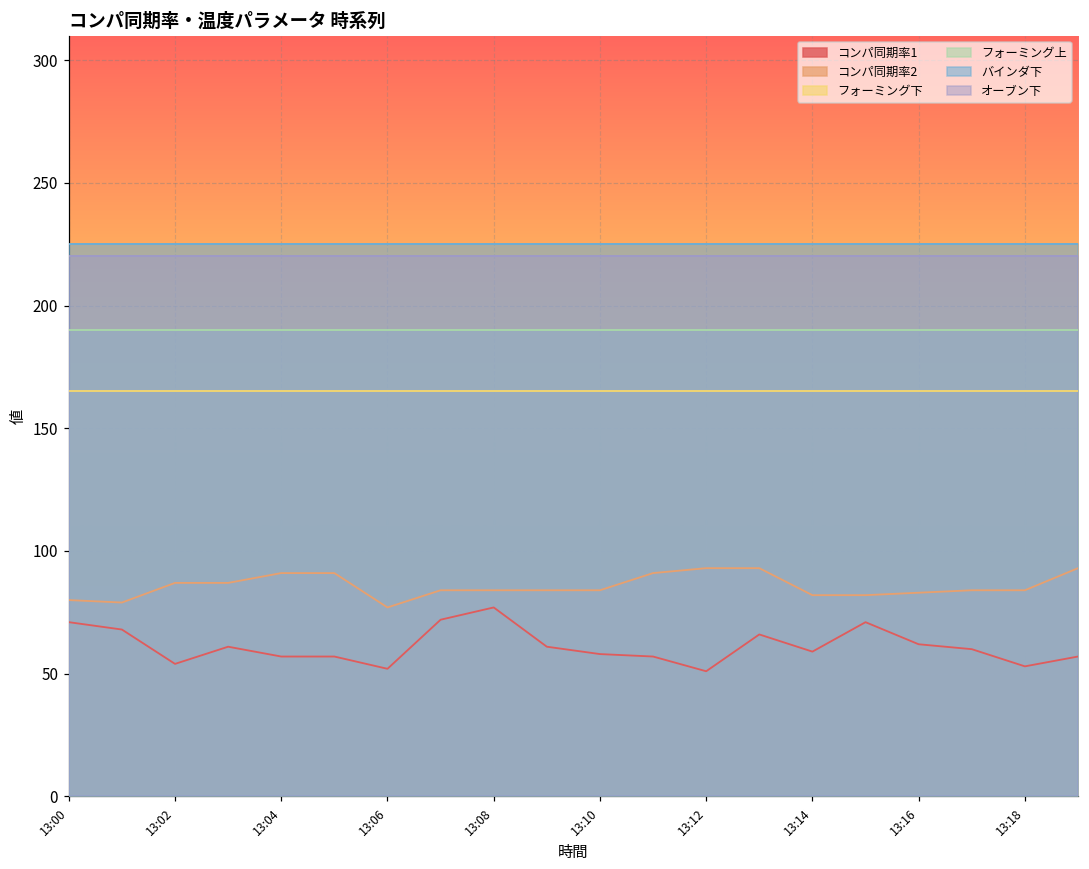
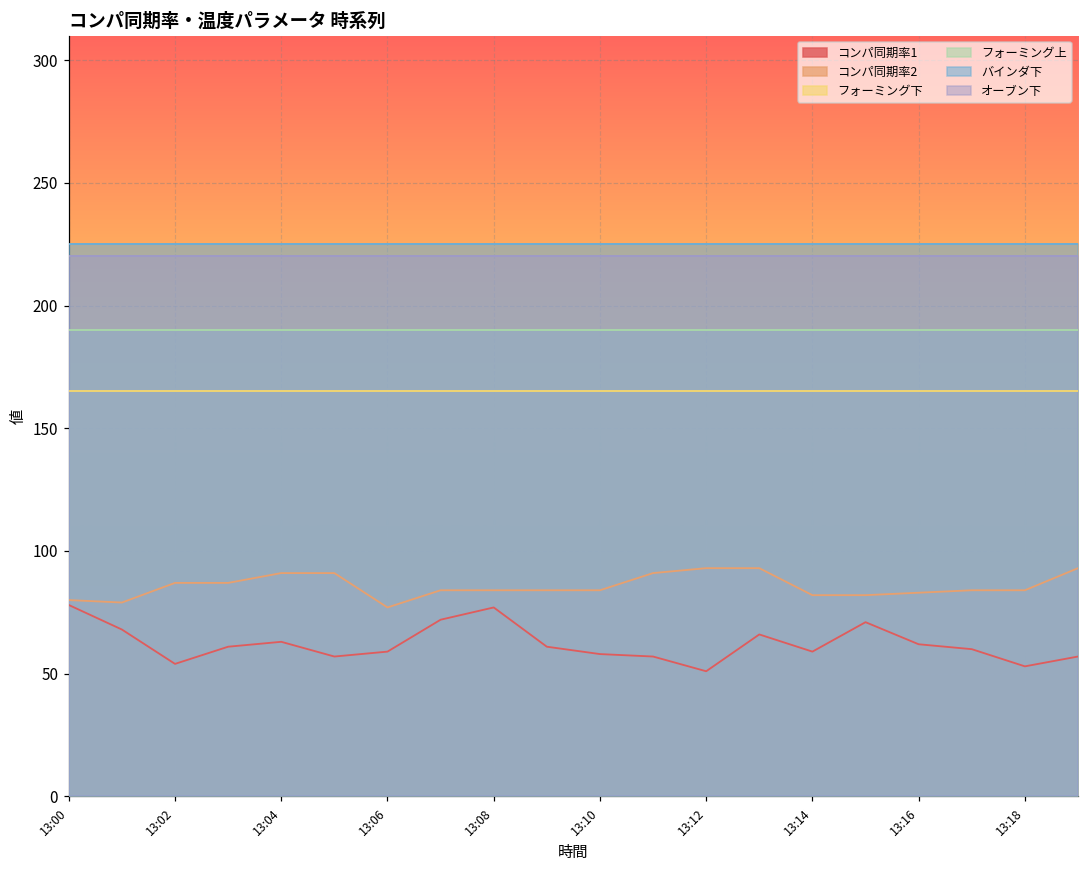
  {
    "コンパ同期率1": {
-     "13:00": 71,
+     "13:00": 78,
      "13:02": 54,
-     "13:04": 57,
-     "13:06": 52,
+     "13:04": 63,
+     "13:06": 59,
      "13:08": 77,
      "13:10": 58,
      "13:12": 51,
      "13:14": 59,
      "13:16": 62,
      "13:18": 53
    }
  }
